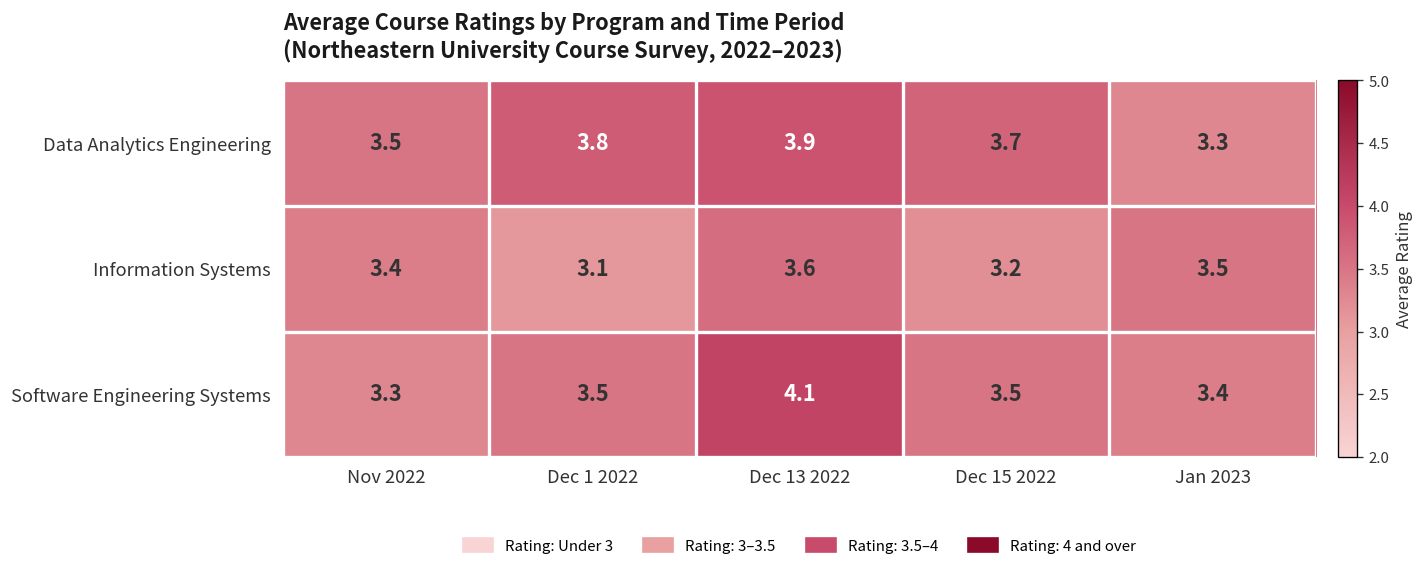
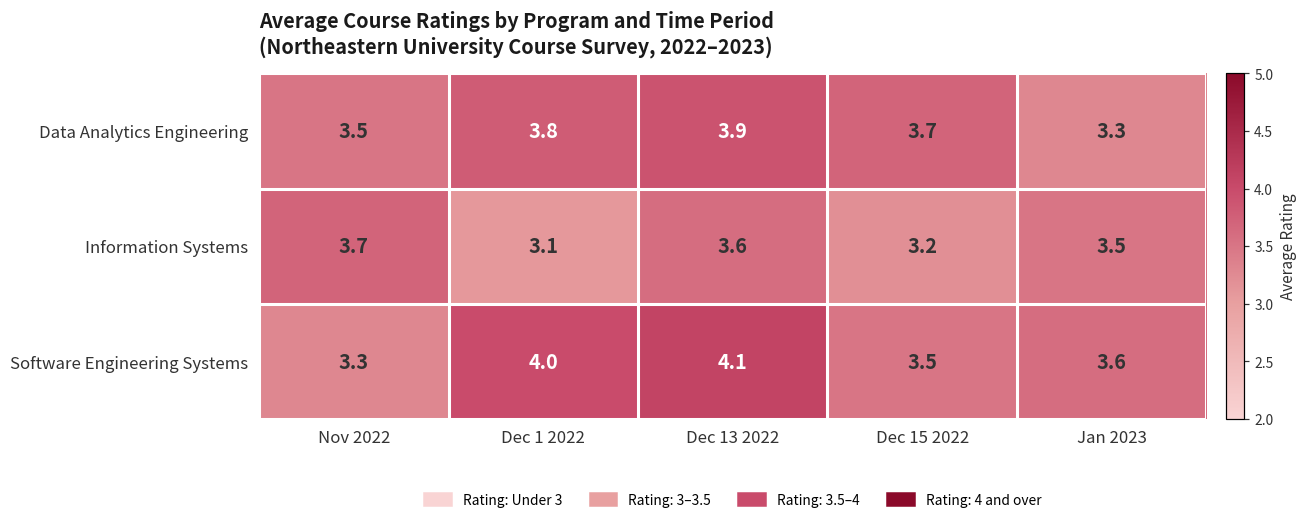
  {
    "Data Analytics Engineering": {
      "Nov 2022": 3.5,
      "Dec 1 2022": 3.8,
      "Dec 13 2022": 3.9,
      "Dec 15 2022": 3.7,
      "Jan 2023": 3.3
    },
    "Information Systems": {
-     "Nov 2022": 3.4,
+     "Nov 2022": 3.7,
      "Dec 1 2022": 3.1,
      "Dec 13 2022": 3.6,
      "Dec 15 2022": 3.2,
      "Jan 2023": 3.5
    },
    "Software Engineering Systems": {
      "Nov 2022": 3.3,
-     "Dec 1 2022": 3.5,
+     "Dec 1 2022": 4.0,
      "Dec 13 2022": 4.1,
      "Dec 15 2022": 3.5,
-     "Jan 2023": 3.4
+     "Jan 2023": 3.6
    }
  }
